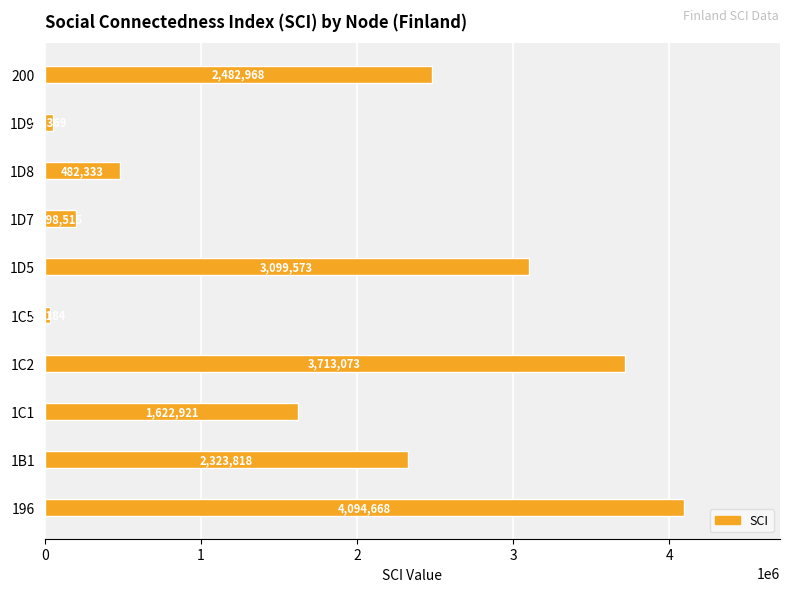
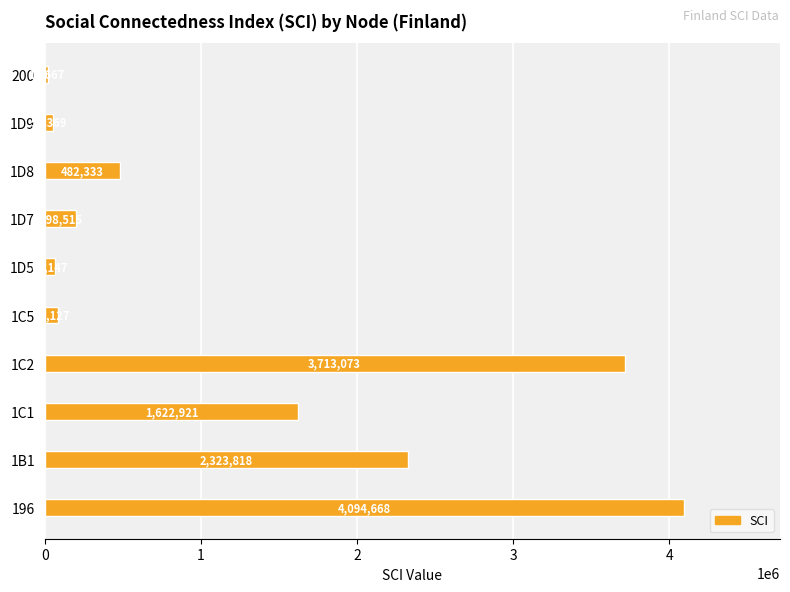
  {
-   "200": 2480000,
+   "200": 20000,
    "1D9": 50000,
-   "1D5": 3100000,
-   "1C5": 40000
+   "1D5": 70000,
+   "1C5": 90000
  }
